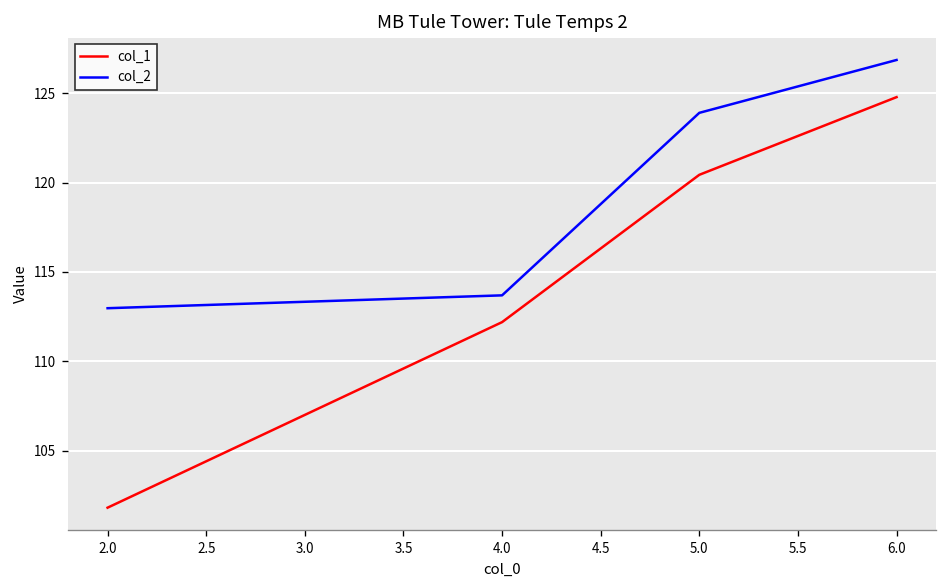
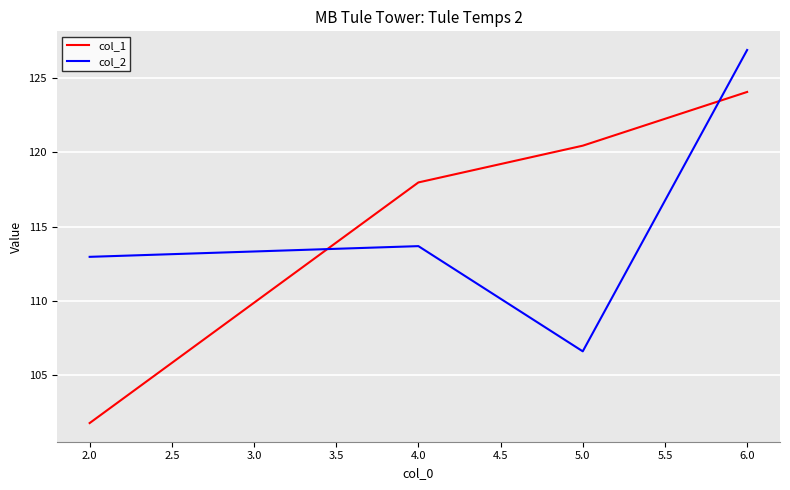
  {
    "col_1": {
      "2.0": 101.8,
-     "4.0": 112.2,
+     "4.0": 118.0,
      "5.0": 120.4,
-     "6.0": 124.8
+     "6.0": 124.1
    },
    "col_2": {
      "2.0": 113.0,
      "4.0": 113.7,
-     "5.0": 123.9,
+     "5.0": 106.6,
      "6.0": 126.9
    }
  }
